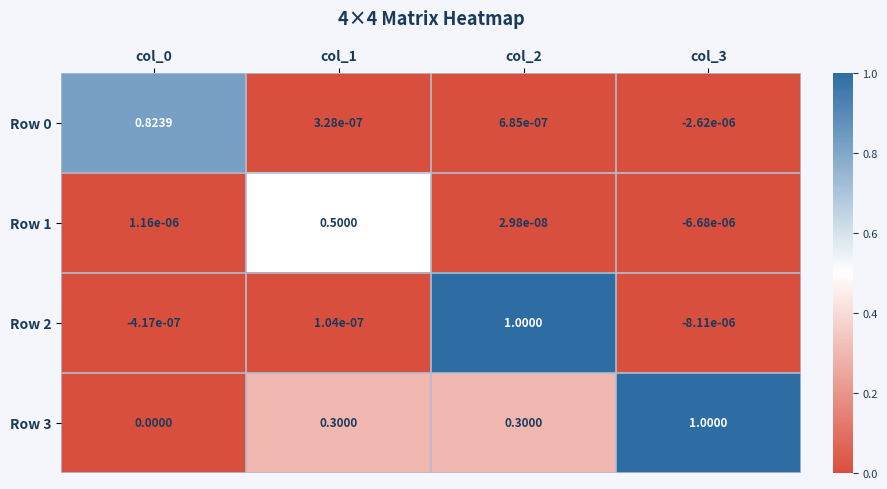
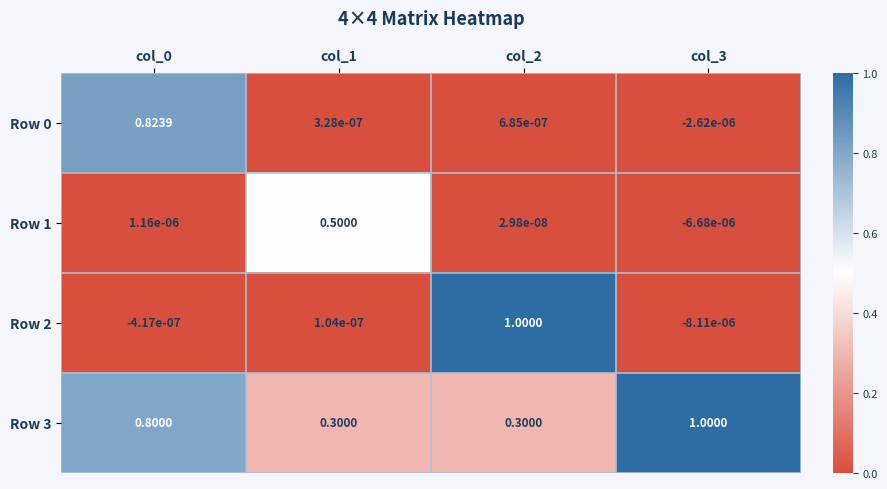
  {
    "Row 0": {
      "col_0": "0.8239",
      "col_1": "3.28e-07",
      "col_2": "6.85e-07",
      "col_3": "-2.62e-06"
    },
    "Row 1": {
      "col_0": "1.16e-06",
      "col_1": "0.5000",
      "col_2": "2.98e-08",
      "col_3": "-6.68e-06"
    },
    "Row 2": {
      "col_0": "-4.17e-07",
      "col_1": "1.04e-07",
      "col_2": "1.0000",
      "col_3": "-8.11e-06"
    },
    "Row 3": {
-     "col_0": "0.0000",
+     "col_0": "0.8000",
      "col_1": "0.3000",
      "col_2": "0.3000",
      "col_3": "1.0000"
    }
  }
